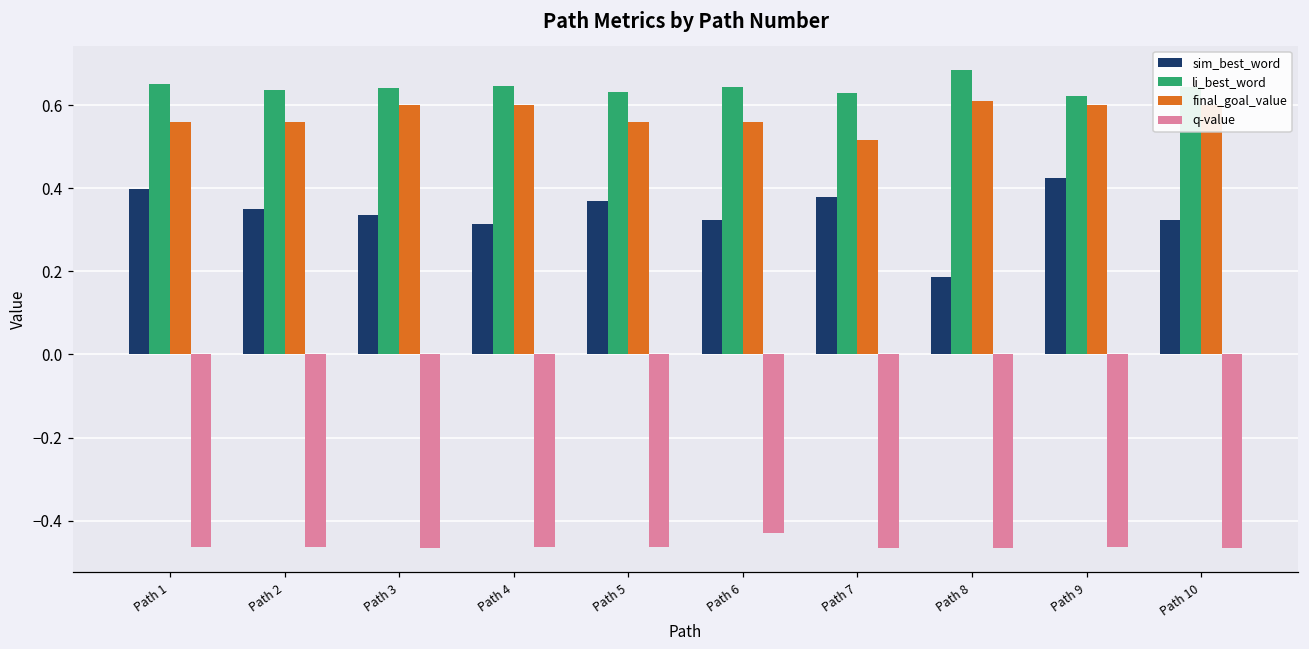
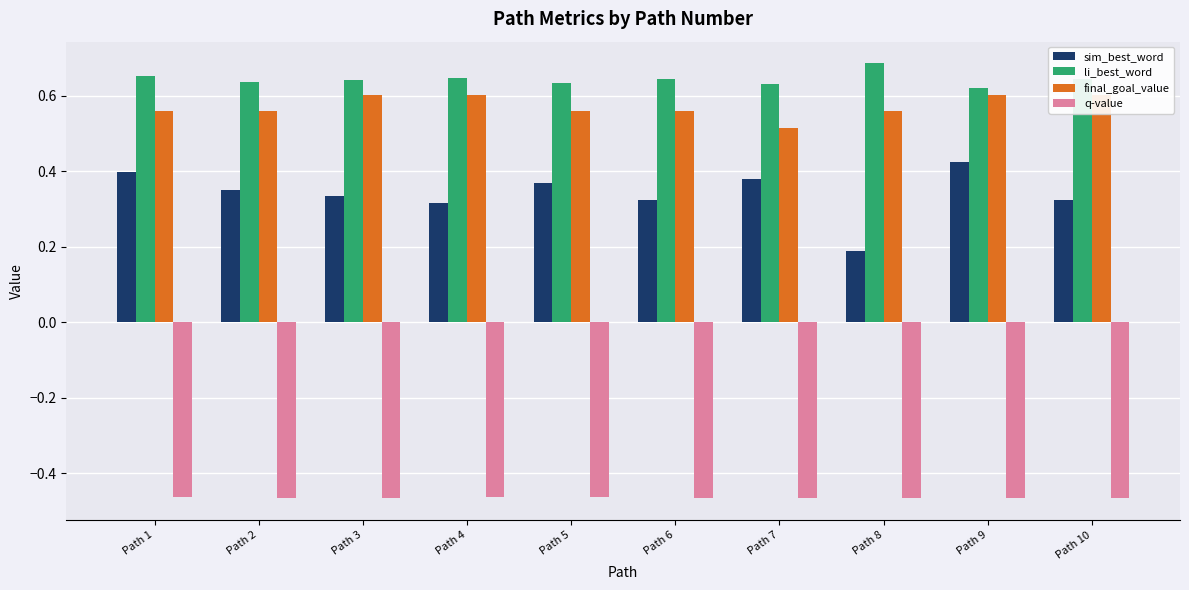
  {
    "sim_best_word": {
      "Path 1": 0.40,
      "Path 2": 0.35,
      "Path 3": 0.33,
      "Path 4": 0.31,
      "Path 5": 0.37,
      "Path 6": 0.32,
      "Path 7": 0.38,
      "Path 8": 0.19,
      "Path 9": 0.42,
      "Path 10": 0.32
    },
    "li_best_word": {
      "Path 1": 0.65,
      "Path 2": 0.64,
      "Path 3": 0.64,
      "Path 4": 0.65,
      "Path 5": 0.63,
      "Path 6": 0.64,
      "Path 7": 0.63,
      "Path 8": 0.69,
      "Path 9": 0.62
    },
    "final_goal_value": {
      "Path 1": 0.56,
      "Path 2": 0.56,
      "Path 3": 0.60,
      "Path 4": 0.60,
      "Path 5": 0.56,
      "Path 6": 0.56,
      "Path 7": 0.52,
-     "Path 8": 0.61,
+     "Path 8": 0.56,
      "Path 9": 0.60
    },
    "q-value": {
      "Path 1": -0.46,
      "Path 2": -0.46,
      "Path 3": -0.47,
      "Path 4": -0.46,
      "Path 5": -0.46,
-     "Path 6": -0.43,
+     "Path 6": -0.46,
      "Path 7": -0.47,
      "Path 8": -0.47,
      "Path 9": -0.46,
      "Path 10": -0.47
    }
  }
